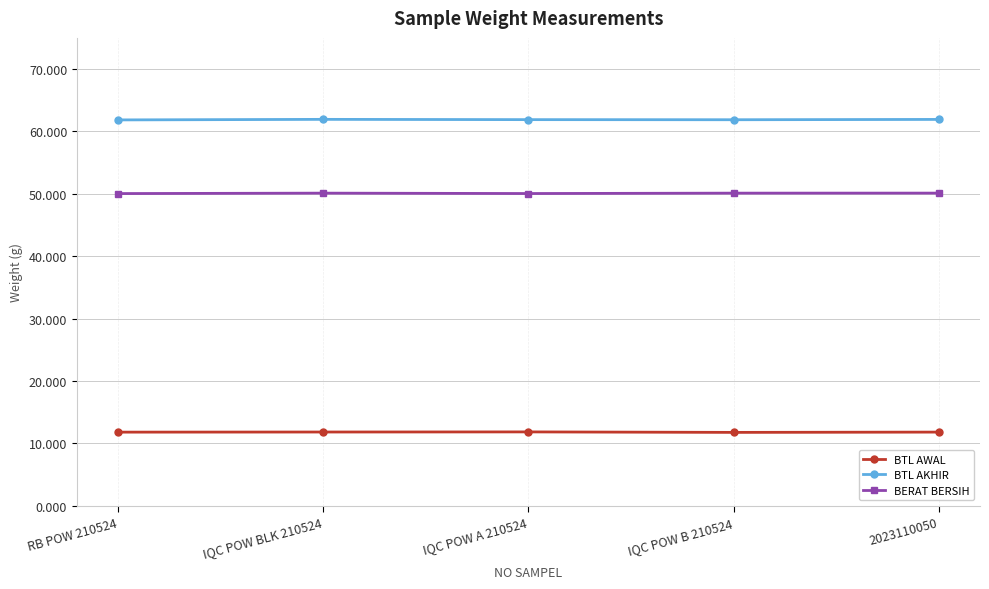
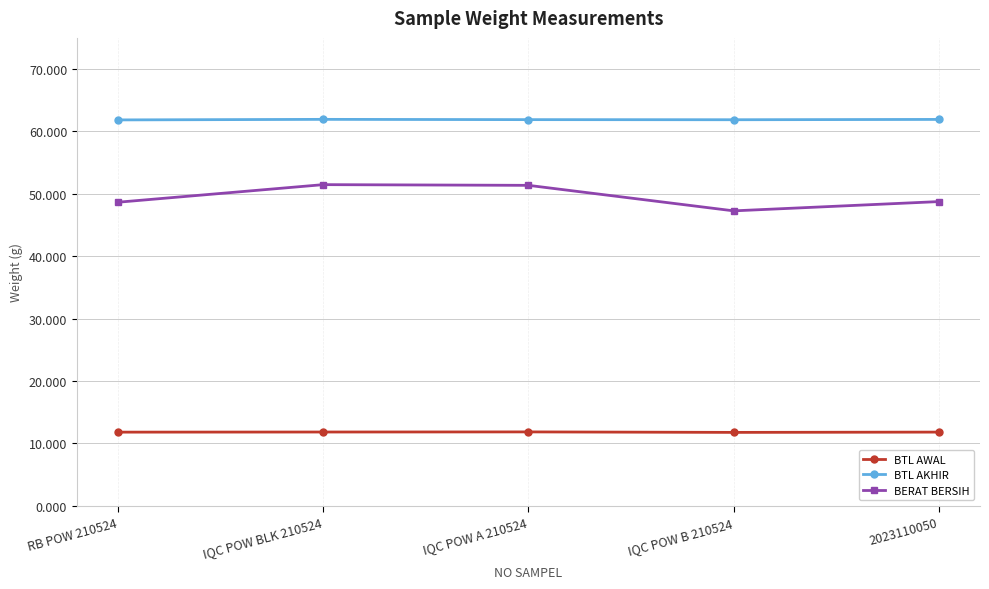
  {
    "BTL AWAL": {
      "RB POW 210524": 12,
      "IQC POW BLK 210524": 12,
      "IQC POW A 210524": 12,
      "IQC POW B 210524": 12,
      "2023110050": 12
    },
    "BTL AKHIR": {
      "RB POW 210524": 62,
      "IQC POW BLK 210524": 62,
      "IQC POW A 210524": 62,
      "IQC POW B 210524": 62,
      "2023110050": 62
    },
    "BERAT BERSIH": {
-     "RB POW 210524": 50,
-     "IQC POW BLK 210524": 50,
-     "IQC POW A 210524": 50,
-     "IQC POW B 210524": 50,
-     "2023110050": 50
+     "RB POW 210524": 49,
+     "IQC POW BLK 210524": 51,
+     "IQC POW A 210524": 51,
+     "IQC POW B 210524": 47,
+     "2023110050": 49
    }
  }
